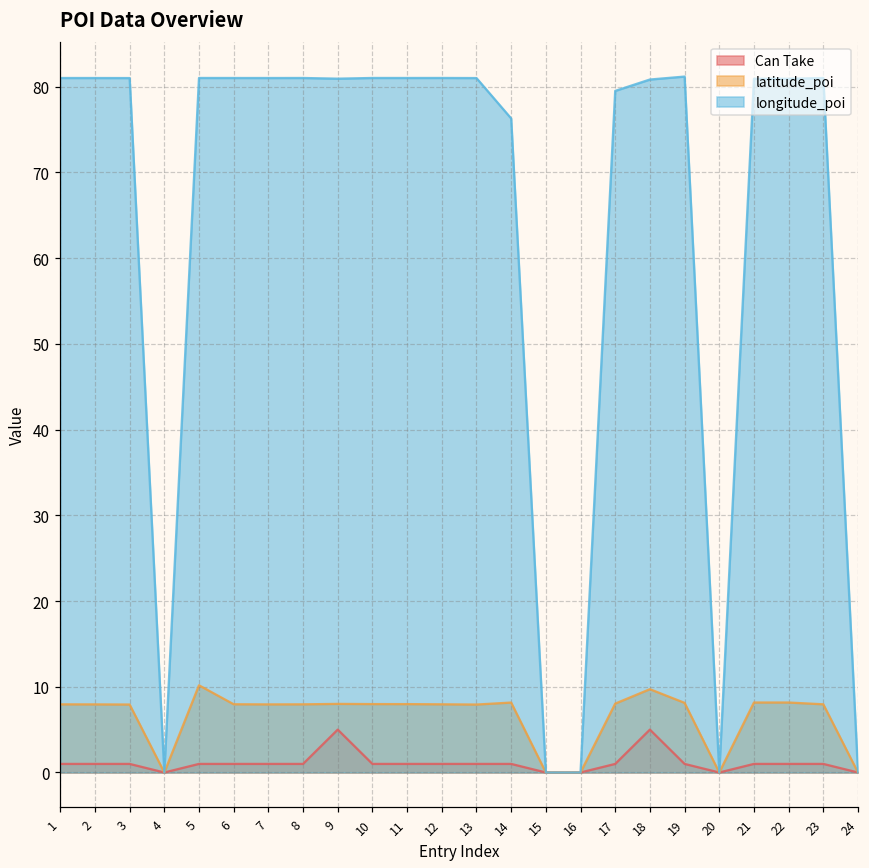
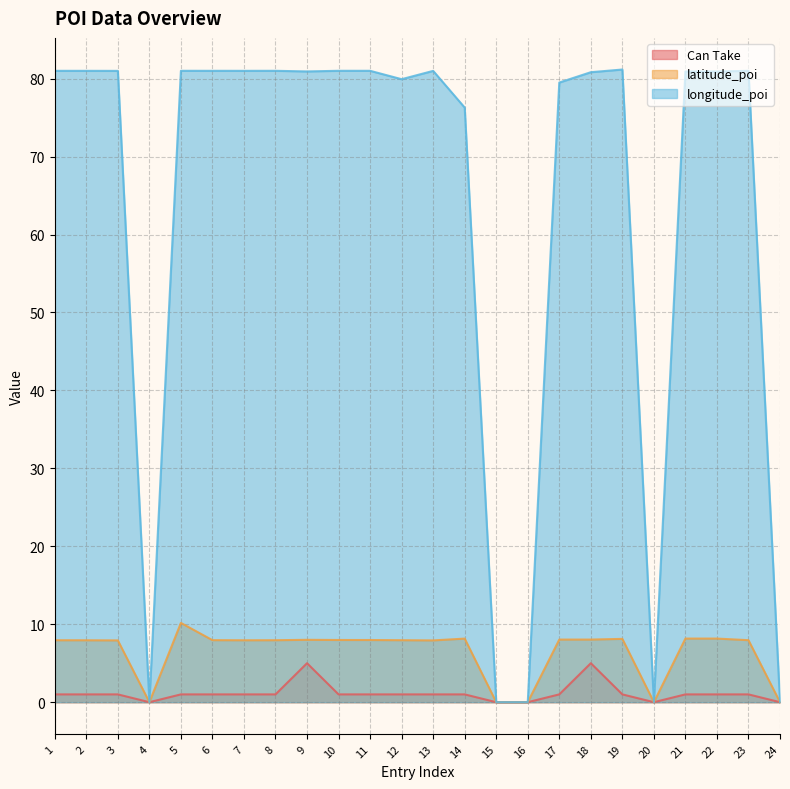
  {
    "Can Take": {
      "1": 1,
      "2": 1,
      "3": 1,
      "5": 1,
      "6": 1,
      "7": 1,
      "8": 1,
      "9": 5,
      "10": 1,
      "11": 1,
      "12": 1,
      "13": 1,
      "14": 1,
      "17": 1,
      "18": 5,
      "19": 1,
      "21": 1,
      "22": 1,
      "23": 1
    },
    "latitude_poi": {
      "1": 8,
      "2": 8,
      "3": 8,
      "5": 10,
      "6": 8,
      "7": 8,
      "8": 8,
      "9": 8,
      "10": 8,
      "11": 8,
      "12": 8,
      "13": 8,
      "14": 8,
      "17": 8,
-     "18": 10,
+     "18": 8,
      "19": 8,
      "21": 8,
      "22": 8,
      "23": 8
    },
    "longitude_poi": {
      "1": 81,
      "2": 81,
      "3": 81,
      "5": 81,
      "6": 81,
      "7": 81,
      "8": 81,
      "9": 81,
      "10": 81,
      "11": 81,
-     "12": 81,
+     "12": 80,
      "13": 81,
      "14": 76,
      "17": 79,
      "18": 81,
      "19": 81
    }
  }
